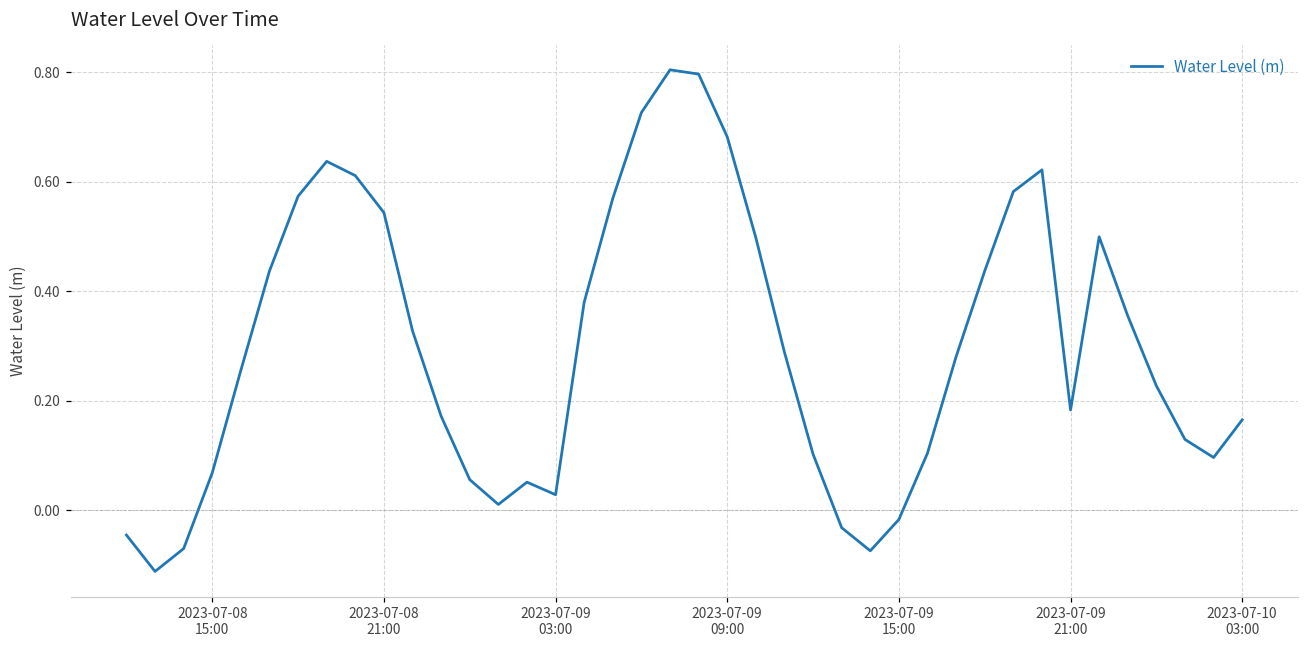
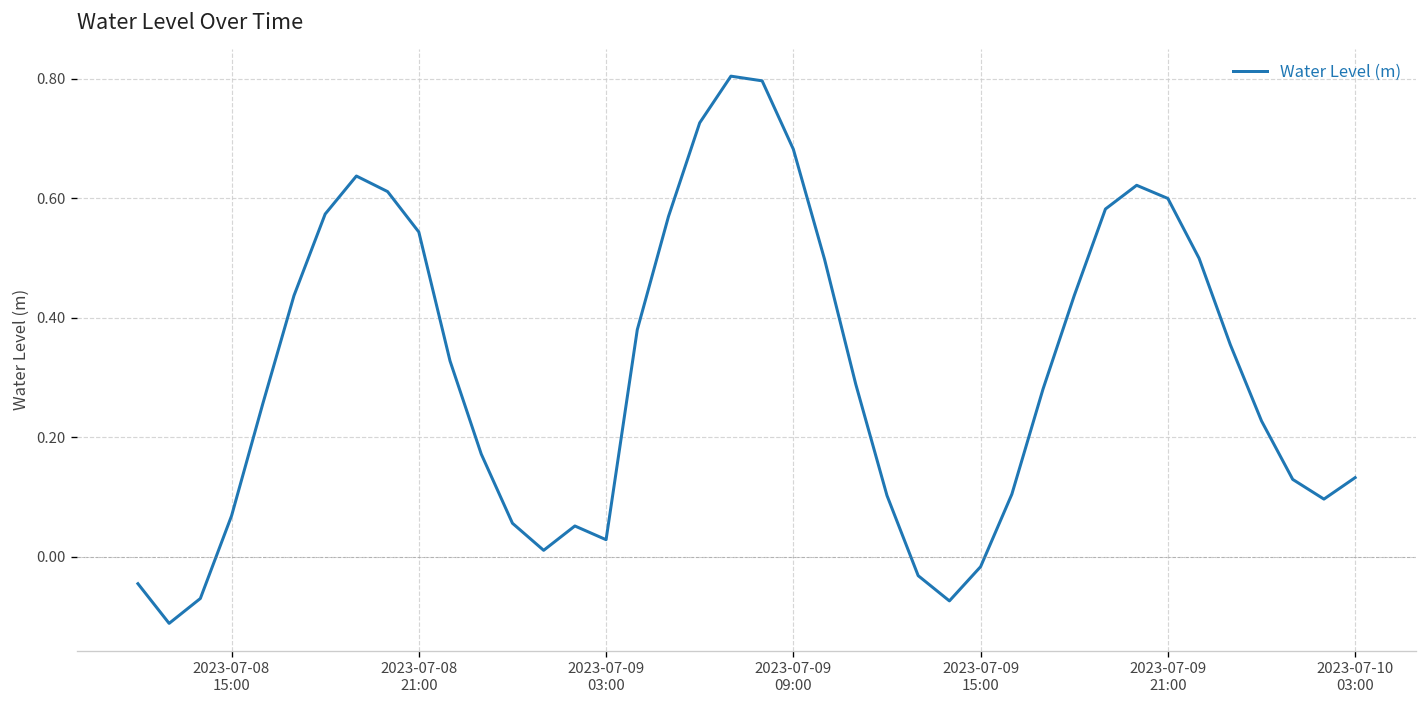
  {
    "2023-07-08 15:00": 0.07,
    "2023-07-08 21:00": 0.54,
    "2023-07-09 03:00": 0.03,
    "2023-07-09 09:00": 0.68,
    "2023-07-09 15:00": -0.02,
-   "2023-07-09 21:00": 0.18,
-   "2023-07-10 03:00": 0.17
+   "2023-07-09 21:00": 0.60,
+   "2023-07-10 03:00": 0.13
  }
